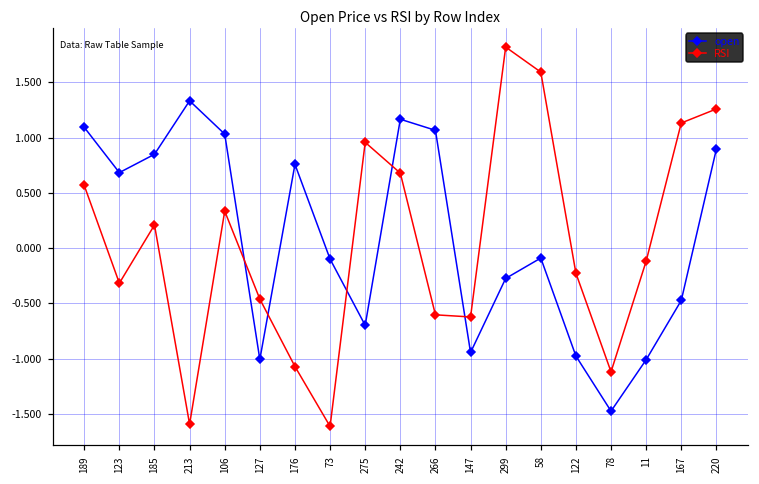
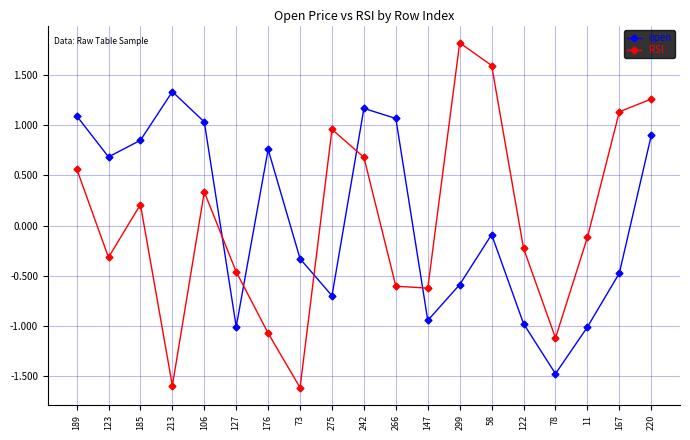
  {
    "open": {
      "189": 1.09,
      "123": 0.68,
      "185": 0.85,
      "213": 1.33,
      "106": 1.03,
      "127": -1.01,
      "176": 0.76,
-     "73": -0.10,
+     "73": -0.33,
      "275": -0.70,
      "242": 1.17,
      "266": 1.07,
      "147": -0.95,
-     "299": -0.27,
+     "299": -0.59,
      "58": -0.09,
      "122": -0.98,
      "78": -1.48,
      "11": -1.01,
      "167": -0.47,
      "220": 0.90
    },
    "RSI": {
      "189": 0.57,
      "123": -0.32,
      "185": 0.21,
      "213": -1.59,
      "106": 0.33,
      "127": -0.46,
      "176": -1.07,
      "73": -1.61,
      "275": 0.96,
      "242": 0.68,
      "266": -0.60,
      "147": -0.62,
      "299": 1.82,
      "58": 1.59,
      "122": -0.23,
      "78": -1.12,
      "11": -0.12,
      "167": 1.13,
      "220": 1.26
    }
  }
